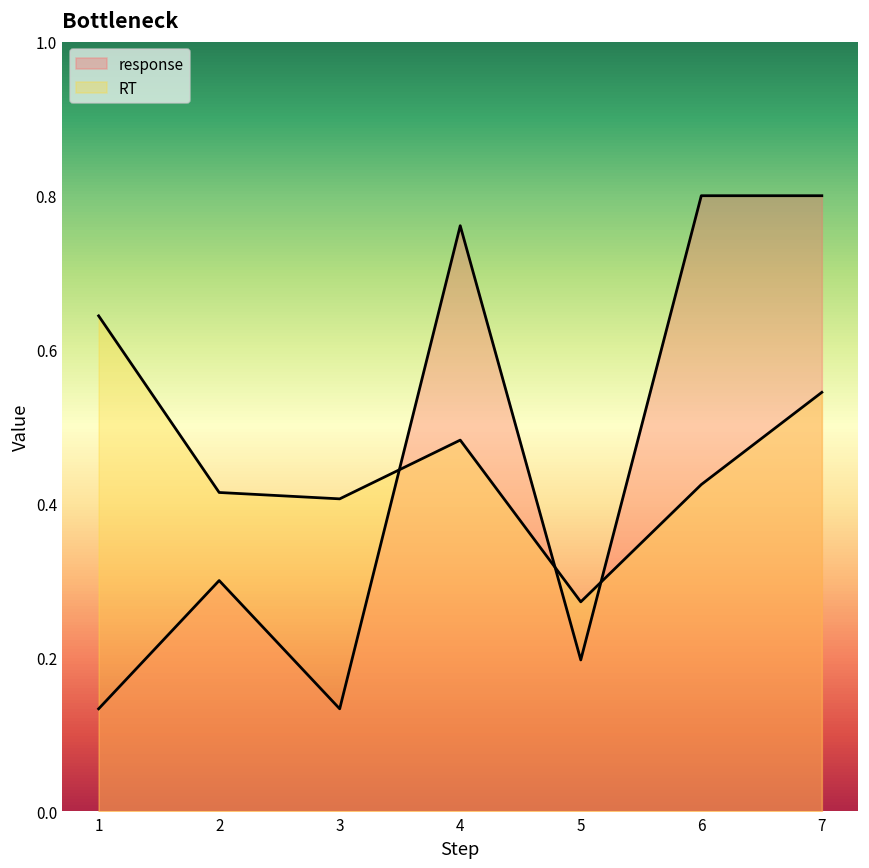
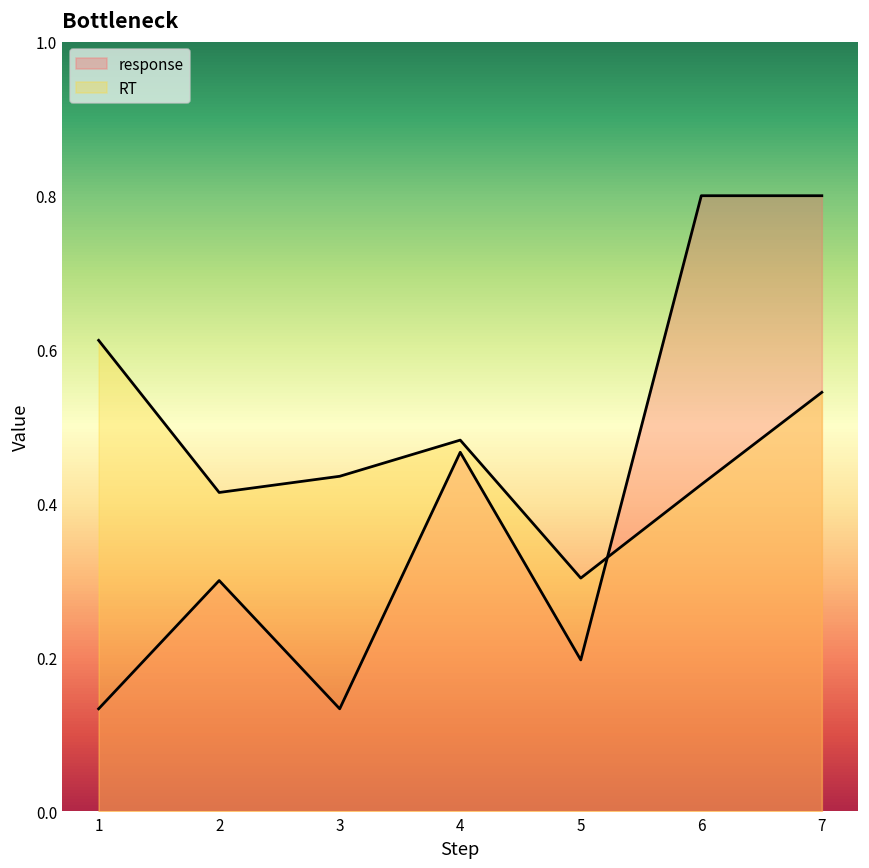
  {
    "response": {
      "1": 0.13,
      "2": 0.30,
      "3": 0.13,
-     "4": 0.76,
+     "4": 0.47,
      "5": 0.20,
      "6": 0.80,
      "7": 0.80
    },
    "RT": {
-     "1": 0.64,
+     "1": 0.61,
      "2": 0.41,
-     "3": 0.41,
+     "3": 0.44,
      "4": 0.48,
-     "5": 0.27,
+     "5": 0.30,
      "6": 0.42,
      "7": 0.54
    }
  }
